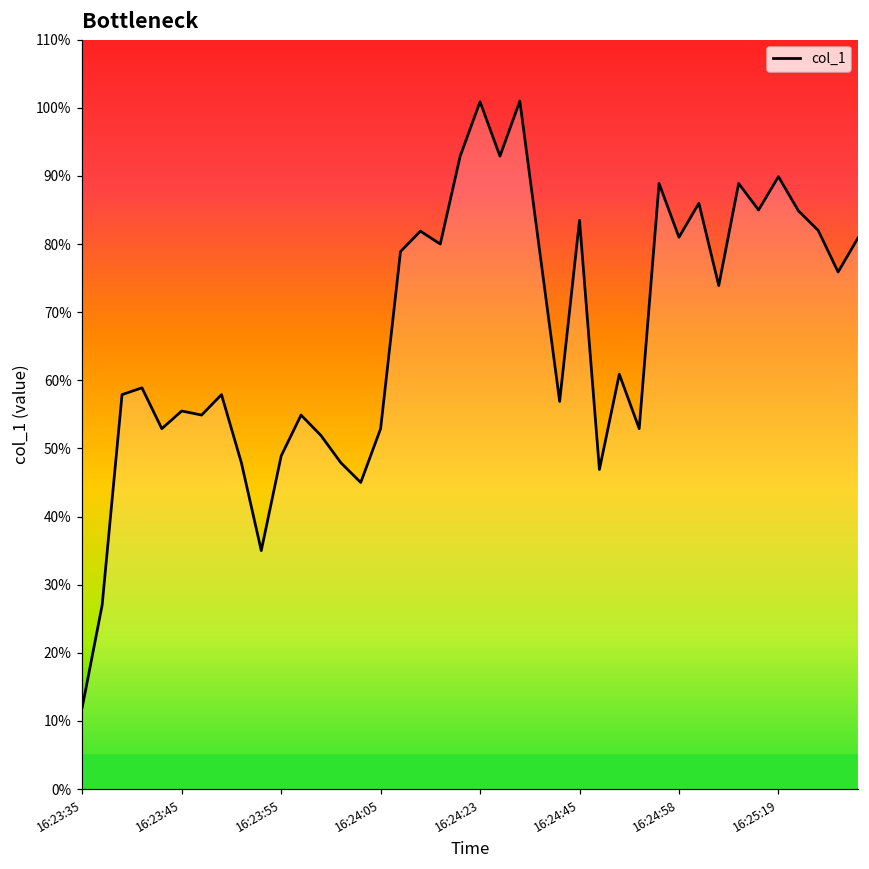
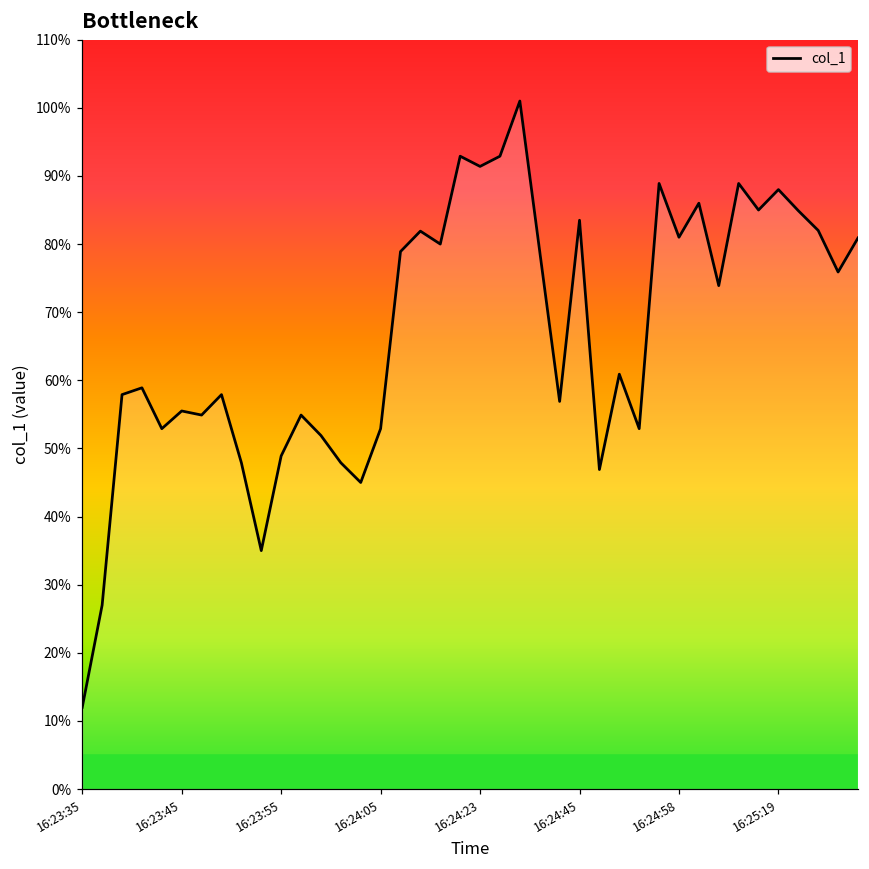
  {
    "16:23:35": "12%",
    "16:23:45": "56%",
    "16:23:55": "49%",
    "16:24:05": "53%",
-   "16:24:23": "101%",
+   "16:24:23": "91%",
    "16:24:45": "84%",
    "16:24:58": "81%",
-   "16:25:19": "90%"
+   "16:25:19": "88%"
  }
